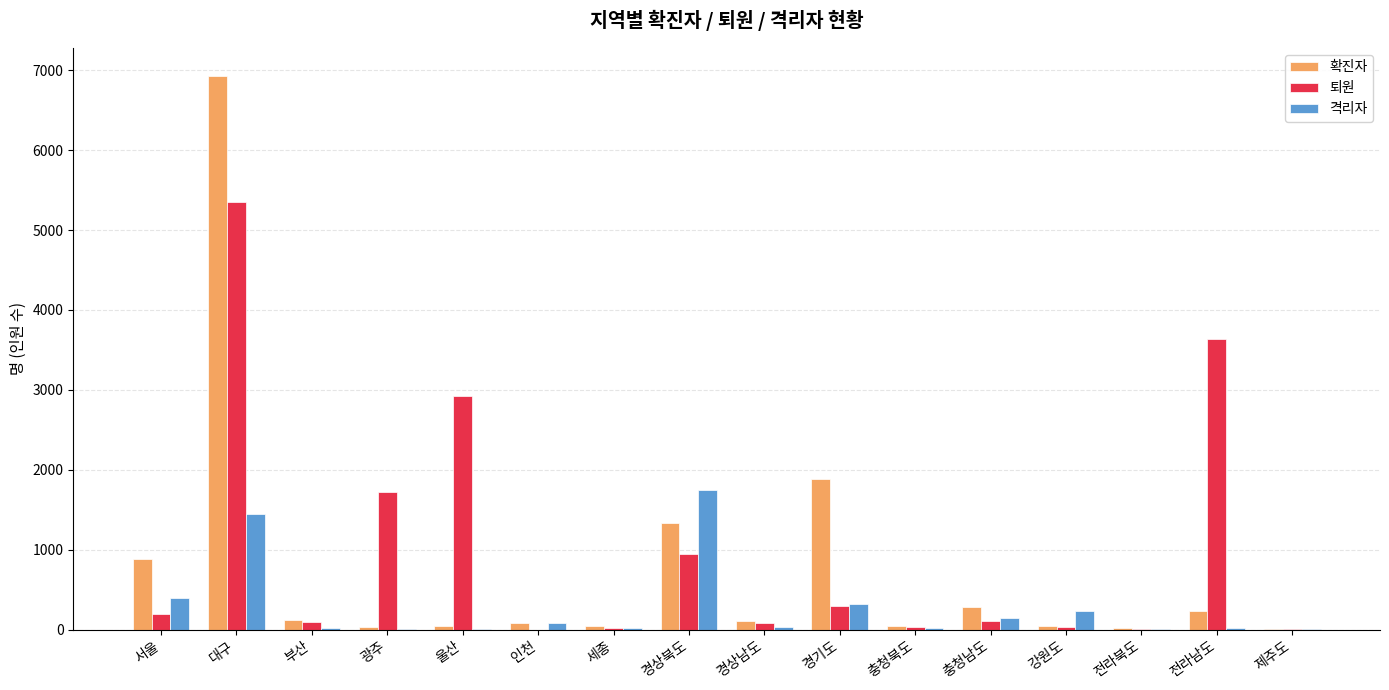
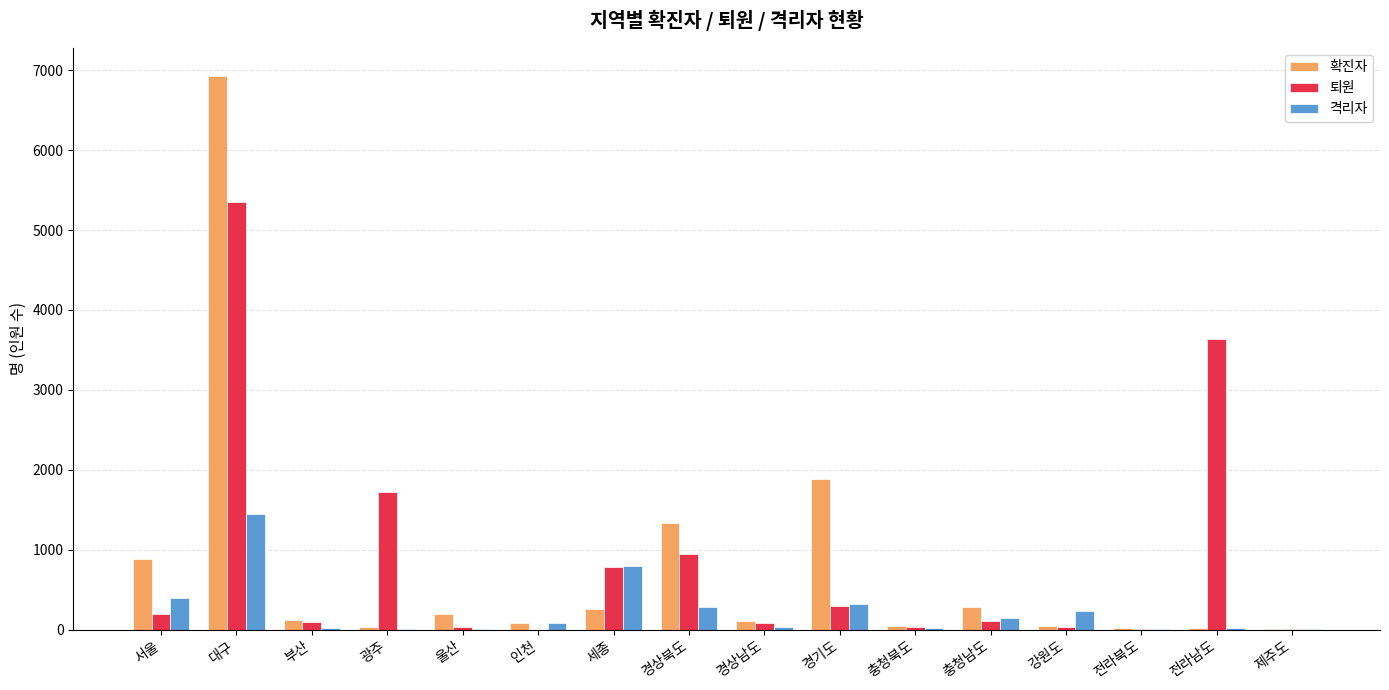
  {
    "확진자": {
      "서울": 900,
      "대구": 6900,
      "부산": 100,
-     "울산": 0,
+     "울산": 200,
      "인천": 100,
-     "세종": 0,
+     "세종": 300,
      "경상북도": 1300,
      "경상남도": 100,
      "경기도": 1900,
      "충청북도": 0,
      "충청남도": 300,
      "강원도": 0,
-     "전라남도": 200
+     "전라남도": 0
    },
    "퇴원": {
      "서울": 200,
      "대구": 5400,
      "부산": 100,
      "광주": 1700,
-     "울산": 2900,
+     "울산": 0,
      "인천": 0,
-     "세종": 0,
+     "세종": 800,
      "경상북도": 1000,
      "경상남도": 100,
      "경기도": 300,
      "충청남도": 100,
      "전라남도": 3600
    },
    "격리자": {
      "서울": 400,
      "대구": 1400,
      "인천": 100,
-     "세종": 0,
-     "경상북도": 1700,
+     "세종": 800,
+     "경상북도": 300,
      "경기도": 300,
      "충청남도": 100,
      "강원도": 200
    }
  }
